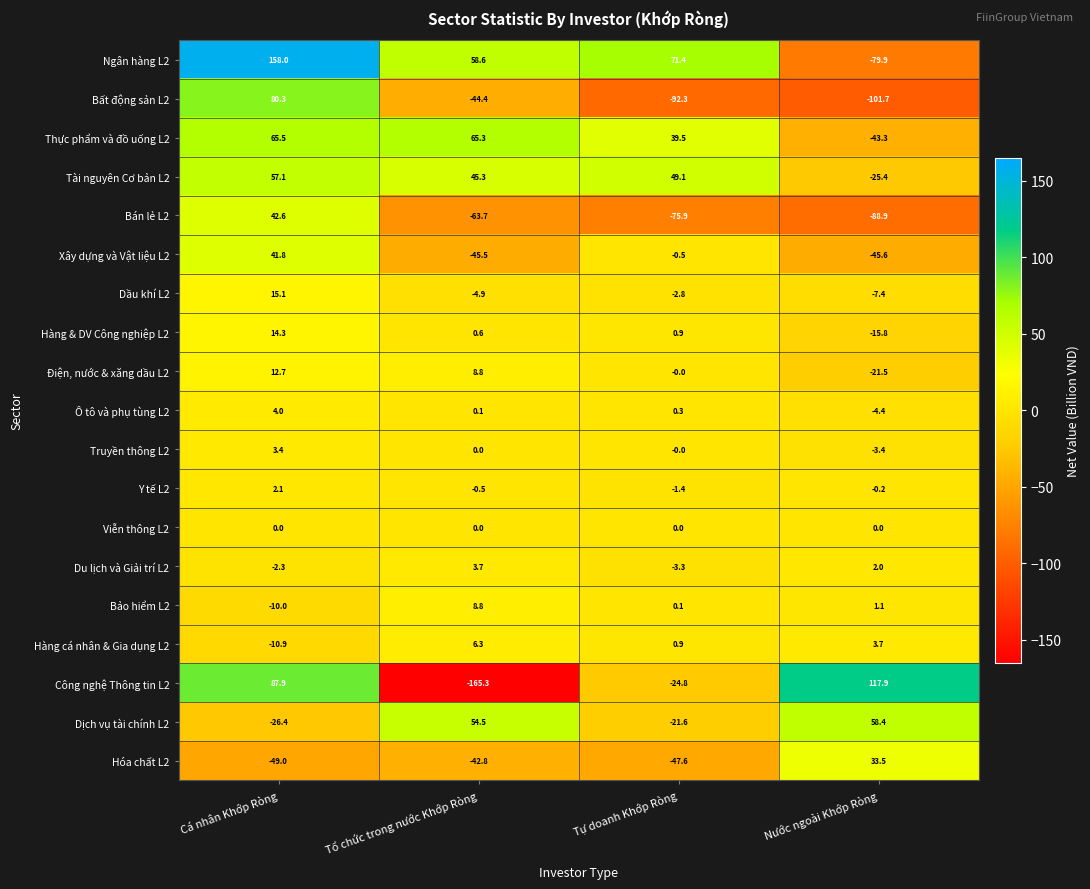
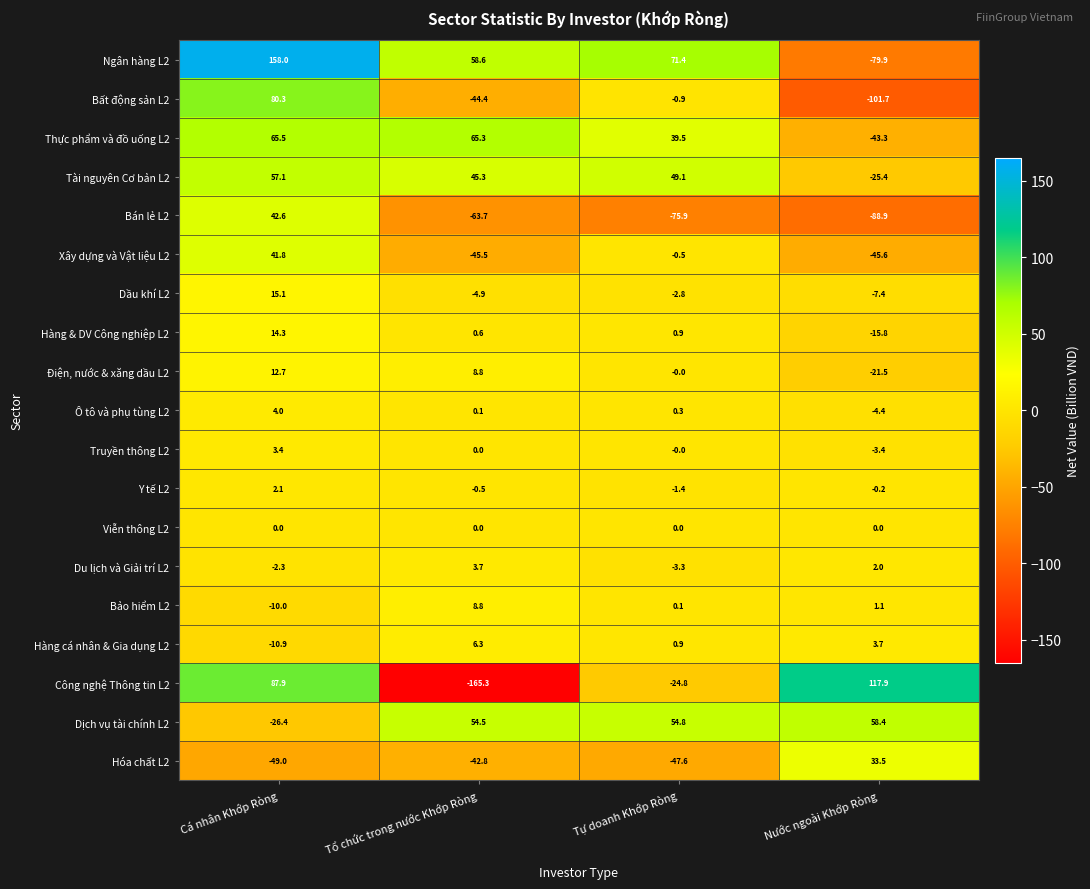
  {
    "Ngân hàng L2": {
      "Cá nhân Khớp Ròng": 158.0,
      "Tổ chức trong nước Khớp Ròng": 58.6,
      "Tự doanh Khớp Ròng": 71.4,
      "Nước ngoài Khớp Ròng": -79.9
    },
    "Bất động sản L2": {
      "Cá nhân Khớp Ròng": 80.3,
      "Tổ chức trong nước Khớp Ròng": -44.4,
-     "Tự doanh Khớp Ròng": -92.3,
+     "Tự doanh Khớp Ròng": -0.9,
      "Nước ngoài Khớp Ròng": -101.7
    },
    "Thực phẩm và đồ uống L2": {
      "Cá nhân Khớp Ròng": 65.5,
      "Tổ chức trong nước Khớp Ròng": 65.3,
      "Tự doanh Khớp Ròng": 39.5,
      "Nước ngoài Khớp Ròng": -43.3
    },
    "Tài nguyên Cơ bản L2": {
      "Cá nhân Khớp Ròng": 57.1,
      "Tổ chức trong nước Khớp Ròng": 45.3,
      "Tự doanh Khớp Ròng": 49.1,
      "Nước ngoài Khớp Ròng": -25.4
    },
    "Bán lẻ L2": {
      "Cá nhân Khớp Ròng": 42.6,
      "Tổ chức trong nước Khớp Ròng": -63.7,
      "Tự doanh Khớp Ròng": -75.9,
      "Nước ngoài Khớp Ròng": -88.9
    },
    "Xây dựng và Vật liệu L2": {
      "Cá nhân Khớp Ròng": 41.8,
      "Tổ chức trong nước Khớp Ròng": -45.5,
      "Tự doanh Khớp Ròng": -0.5,
      "Nước ngoài Khớp Ròng": -45.6
    },
    "Dầu khí L2": {
      "Cá nhân Khớp Ròng": 15.1,
      "Tổ chức trong nước Khớp Ròng": -4.9,
      "Tự doanh Khớp Ròng": -2.8,
      "Nước ngoài Khớp Ròng": -7.4
    },
    "Hàng & DV Công nghiệp L2": {
      "Cá nhân Khớp Ròng": 14.3,
      "Tổ chức trong nước Khớp Ròng": 0.6,
      "Tự doanh Khớp Ròng": 0.9,
      "Nước ngoài Khớp Ròng": -15.8
    },
    "Điện, nước & xăng dầu L2": {
      "Cá nhân Khớp Ròng": 12.7,
      "Tổ chức trong nước Khớp Ròng": 8.8,
      "Tự doanh Khớp Ròng": -0.0,
      "Nước ngoài Khớp Ròng": -21.5
    },
    "Ô tô và phụ tùng L2": {
      "Cá nhân Khớp Ròng": 4.0,
      "Tổ chức trong nước Khớp Ròng": 0.1,
      "Tự doanh Khớp Ròng": 0.3,
      "Nước ngoài Khớp Ròng": -4.4
    },
    "Truyền thông L2": {
      "Cá nhân Khớp Ròng": 3.4,
      "Tổ chức trong nước Khớp Ròng": 0.0,
      "Tự doanh Khớp Ròng": -0.0,
      "Nước ngoài Khớp Ròng": -3.4
    },
    "Y tế L2": {
      "Cá nhân Khớp Ròng": 2.1,
      "Tổ chức trong nước Khớp Ròng": -0.5,
      "Tự doanh Khớp Ròng": -1.4,
      "Nước ngoài Khớp Ròng": -0.2
    },
    "Viễn thông L2": {
      "Cá nhân Khớp Ròng": 0.0,
      "Tổ chức trong nước Khớp Ròng": 0.0,
      "Tự doanh Khớp Ròng": 0.0,
      "Nước ngoài Khớp Ròng": 0.0
    },
    "Du lịch và Giải trí L2": {
      "Cá nhân Khớp Ròng": -2.3,
      "Tổ chức trong nước Khớp Ròng": 3.7,
      "Tự doanh Khớp Ròng": -3.3,
      "Nước ngoài Khớp Ròng": 2.0
    },
    "Bảo hiểm L2": {
      "Cá nhân Khớp Ròng": -10.0,
      "Tổ chức trong nước Khớp Ròng": 8.8,
      "Tự doanh Khớp Ròng": 0.1,
      "Nước ngoài Khớp Ròng": 1.1
    },
    "Hàng cá nhân & Gia dụng L2": {
      "Cá nhân Khớp Ròng": -10.9,
      "Tổ chức trong nước Khớp Ròng": 6.3,
      "Tự doanh Khớp Ròng": 0.9,
      "Nước ngoài Khớp Ròng": 3.7
    },
    "Công nghệ Thông tin L2": {
      "Cá nhân Khớp Ròng": 87.9,
      "Tổ chức trong nước Khớp Ròng": -165.3,
      "Tự doanh Khớp Ròng": -24.8,
      "Nước ngoài Khớp Ròng": 117.9
    },
    "Dịch vụ tài chính L2": {
      "Cá nhân Khớp Ròng": -26.4,
      "Tổ chức trong nước Khớp Ròng": 54.5,
-     "Tự doanh Khớp Ròng": -21.6,
+     "Tự doanh Khớp Ròng": 54.8,
      "Nước ngoài Khớp Ròng": 58.4
    },
    "Hóa chất L2": {
      "Cá nhân Khớp Ròng": -49.0,
      "Tổ chức trong nước Khớp Ròng": -42.8,
      "Tự doanh Khớp Ròng": -47.6,
      "Nước ngoài Khớp Ròng": 33.5
    }
  }
